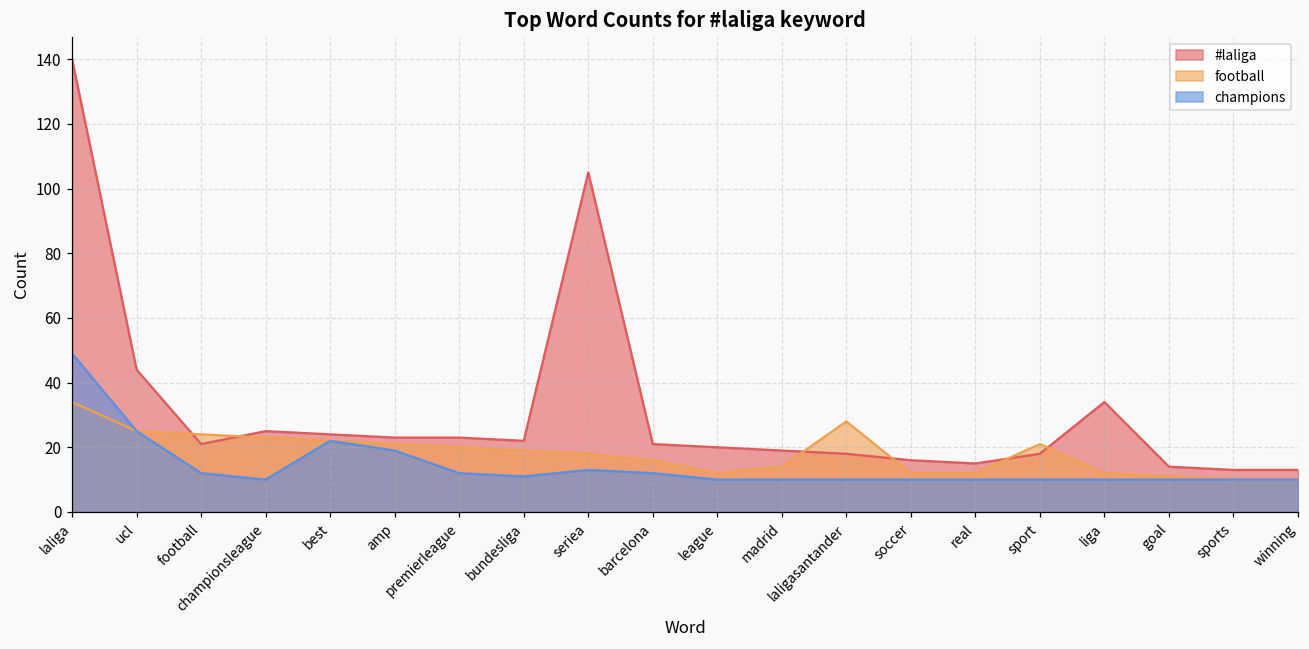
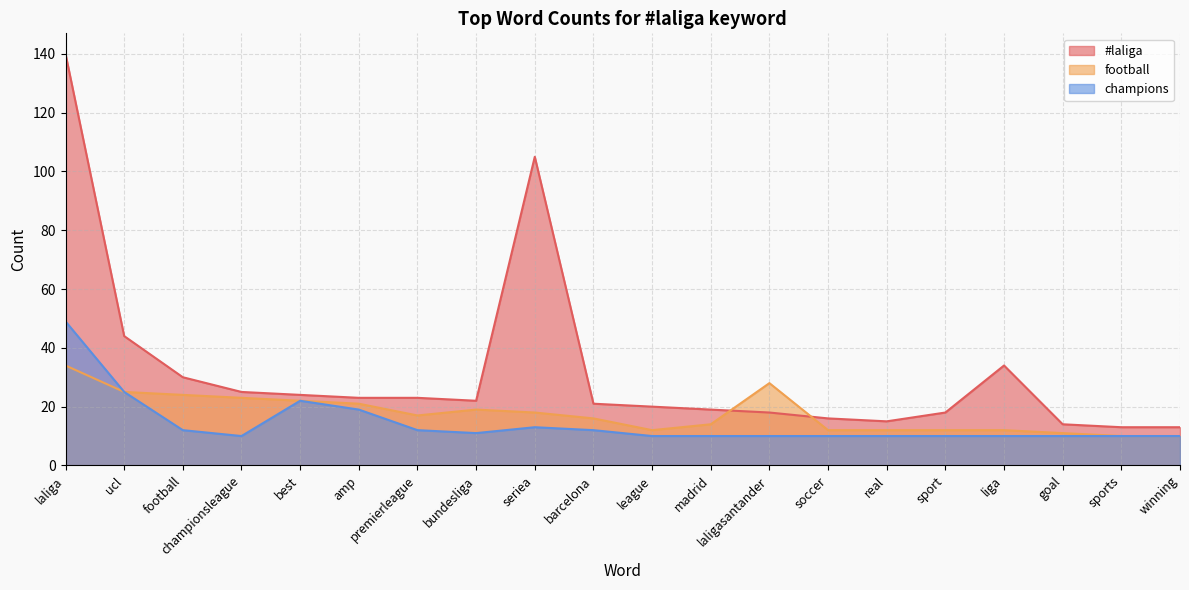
  {
    "#laliga": {
      "laliga": 140,
      "ucl": 44,
-     "football": 21,
+     "football": 30,
      "championsleague": 25,
      "best": 24,
      "amp": 23,
      "premierleague": 23,
      "bundesliga": 22,
      "seriea": 105,
      "barcelona": 21,
      "league": 20,
      "madrid": 19,
      "laligasantander": 18,
      "soccer": 16,
      "real": 15,
      "sport": 18,
      "liga": 34,
      "goal": 14,
      "sports": 13,
      "winning": 13
    },
    "football": {
      "laliga": 34,
      "football": 24,
      "championsleague": 23,
      "amp": 21,
-     "premierleague": 20,
+     "premierleague": 17,
      "bundesliga": 19,
      "seriea": 18,
      "barcelona": 16,
      "league": 12,
      "madrid": 14,
      "laligasantander": 28,
      "soccer": 12,
      "real": 12,
-     "sport": 21,
+     "sport": 12,
      "liga": 12,
      "goal": 11
    },
    "champions": {
      "laliga": 49,
      "football": 12,
      "championsleague": 10,
      "amp": 19,
      "premierleague": 12,
      "bundesliga": 11,
      "seriea": 13,
      "barcelona": 12,
      "league": 10,
      "madrid": 10,
      "laligasantander": 10,
      "soccer": 10,
      "real": 10,
      "sport": 10,
      "liga": 10,
      "goal": 10
    }
  }
